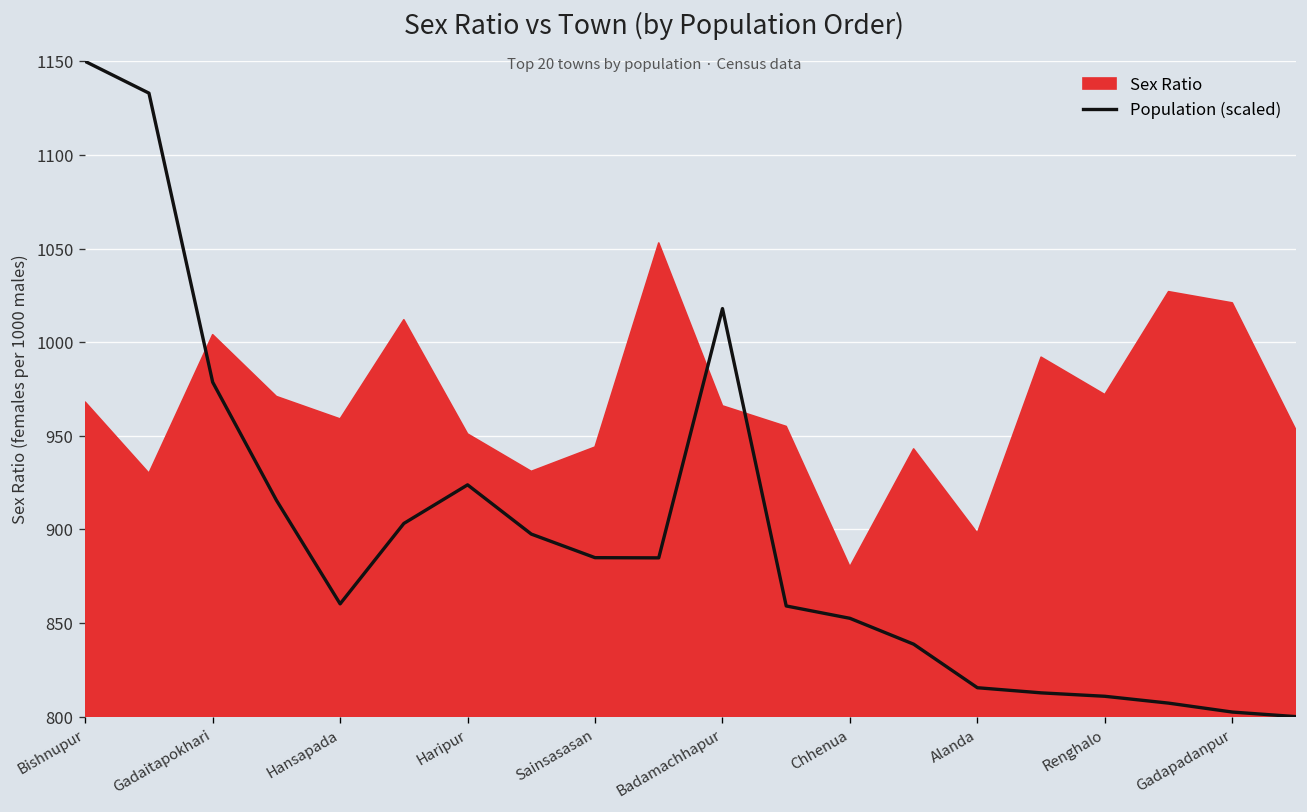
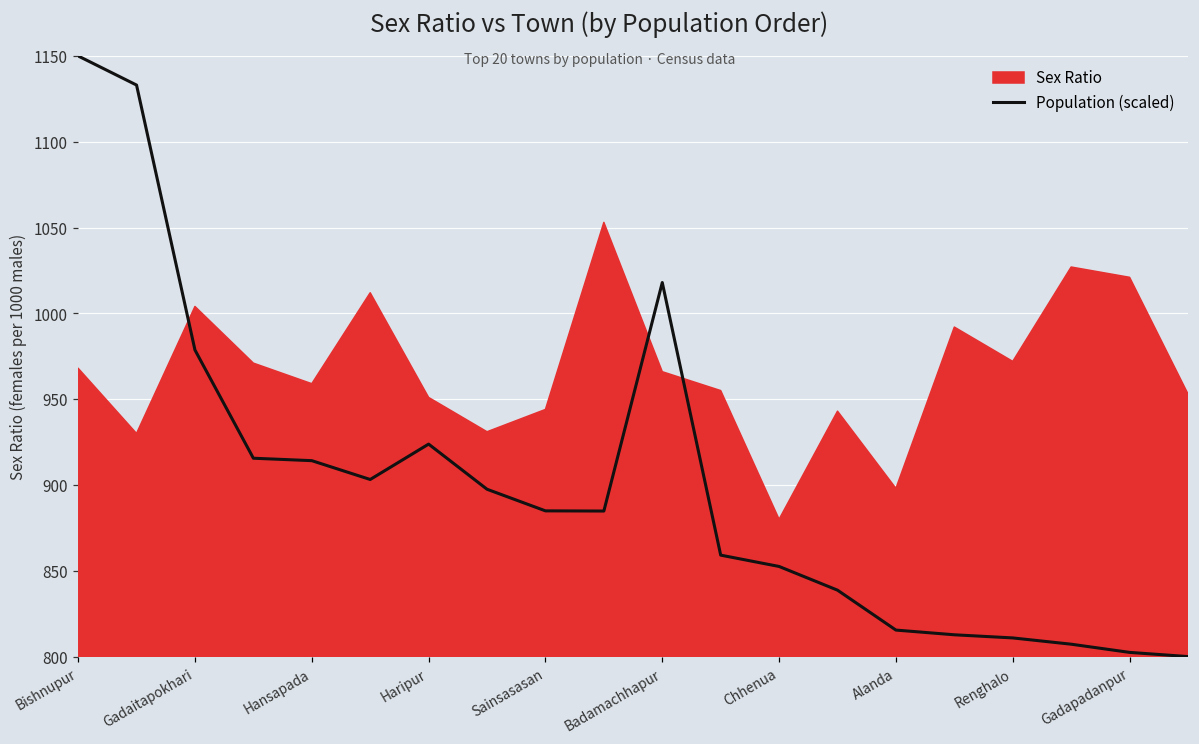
  {
    "Population (scaled)": {
      "Bishnupur": 1150,
      "Gadaitapokhari": 979,
-     "Hansapada": 860,
+     "Hansapada": 914,
      "Haripur": 924,
      "Sainsasasan": 885,
      "Badamachhapur": 1018,
      "Chhenua": 853,
      "Alanda": 815,
      "Renghalo": 811,
      "Gadapadanpur": 802
    },
    "Sex Ratio": {
      "Bishnupur": 968,
      "Gadaitapokhari": 1004,
      "Hansapada": 959,
      "Haripur": 951,
      "Sainsasasan": 944,
      "Badamachhapur": 966,
      "Chhenua": 880,
      "Alanda": 898,
      "Renghalo": 972,
      "Gadapadanpur": 1021
    }
  }
